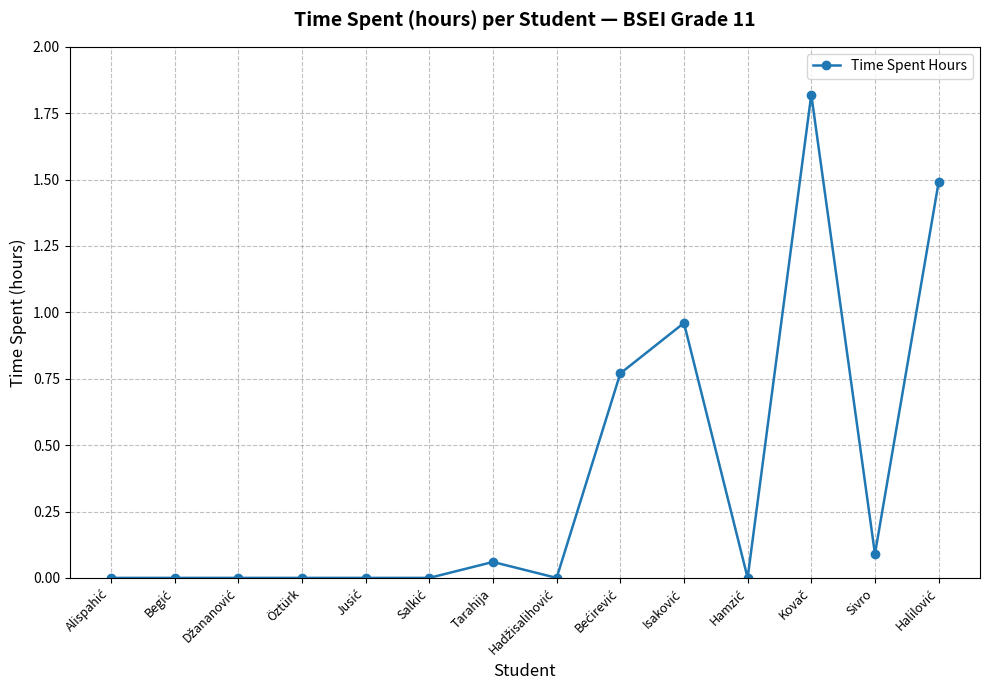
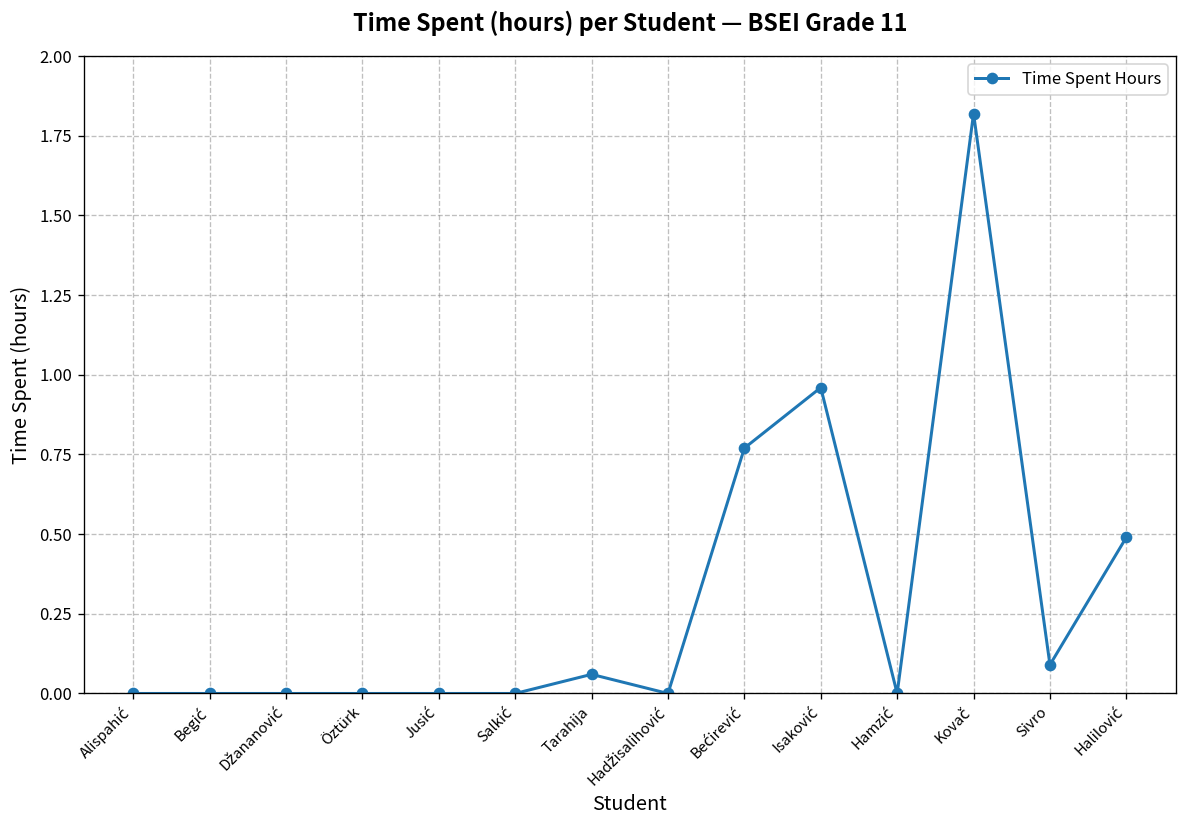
  {
    "Alispahić": 0.00,
    "Begić": 0.00,
    "Džananović": 0.00,
    "Öztürk": 0.00,
    "Jusić": 0.00,
    "Salkić": 0.00,
    "Tarahija": 0.06,
    "Hadžisalihović": 0.00,
    "Bećirević": 0.77,
    "Isaković": 0.96,
    "Hamzić": 0.00,
    "Kovač": 1.82,
    "Sivro": 0.09,
-   "Halilović": 1.49
+   "Halilović": 0.49
  }
